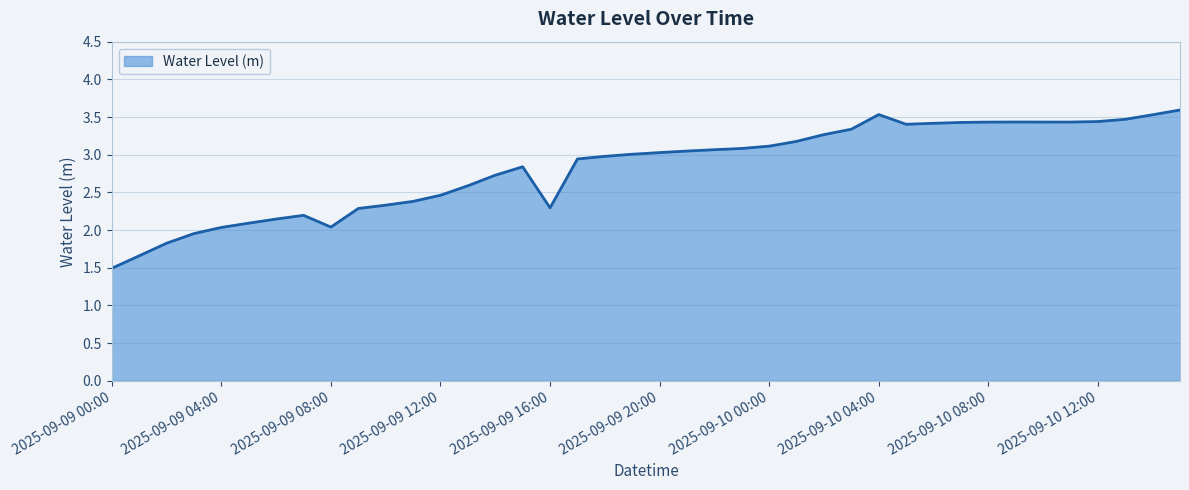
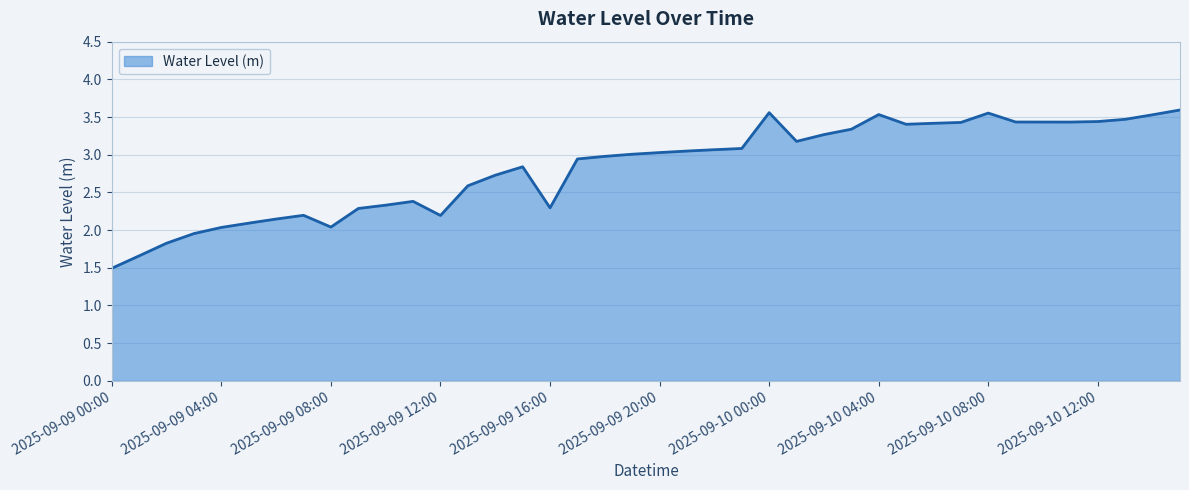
  {
    "2025-09-09 00:00": 1.5,
    "2025-09-09 04:00": 2.0,
    "2025-09-09 08:00": 2.0,
-   "2025-09-09 12:00": 2.5,
+   "2025-09-09 12:00": 2.2,
    "2025-09-09 16:00": 2.3,
    "2025-09-09 20:00": 3.0,
-   "2025-09-10 00:00": 3.1,
+   "2025-09-10 00:00": 3.6,
    "2025-09-10 04:00": 3.5,
-   "2025-09-10 08:00": 3.4,
+   "2025-09-10 08:00": 3.6,
    "2025-09-10 12:00": 3.4
  }
